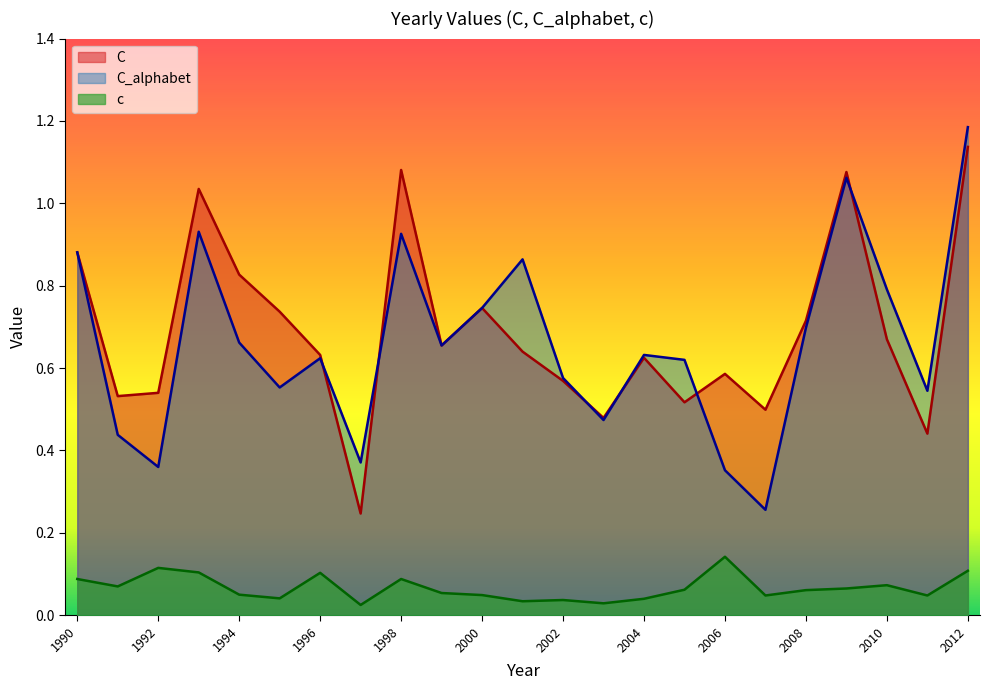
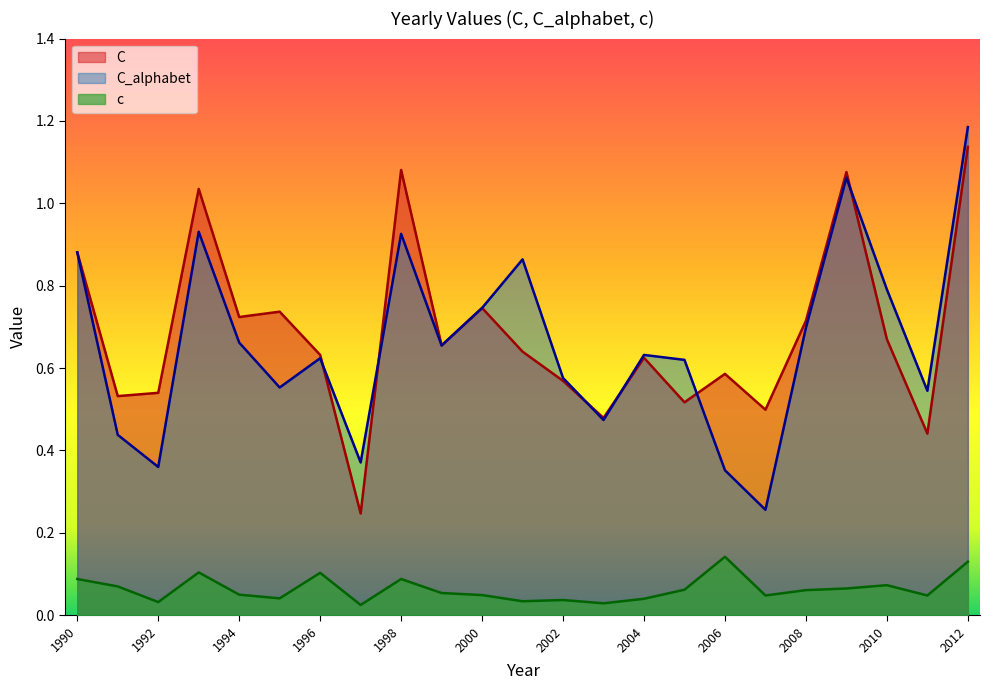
  {
    "C": {
      "1992": 0.54,
-     "1994": 0.83,
+     "1994": 0.72,
      "1996": 0.63,
      "1998": 1.08,
      "2002": 0.57,
      "2004": 0.63,
      "2006": 0.59,
      "2008": 0.72,
      "2010": 0.67,
      "2012": 1.14
    },
    "C_alphabet": {
      "1992": 0.36,
      "1994": 0.66,
      "1996": 0.62,
      "1998": 0.93,
      "2002": 0.58,
      "2004": 0.63,
      "2006": 0.35,
      "2008": 0.70,
      "2010": 0.79,
      "2012": 1.19
    },
    "c": {
      "1990": 0.09,
-     "1992": 0.12,
+     "1992": 0.03,
      "1994": 0.05,
      "1996": 0.10,
      "1998": 0.09,
      "2000": 0.05,
      "2002": 0.04,
      "2004": 0.04,
      "2006": 0.14,
      "2008": 0.06,
      "2010": 0.07,
-     "2012": 0.11
+     "2012": 0.13
    }
  }
